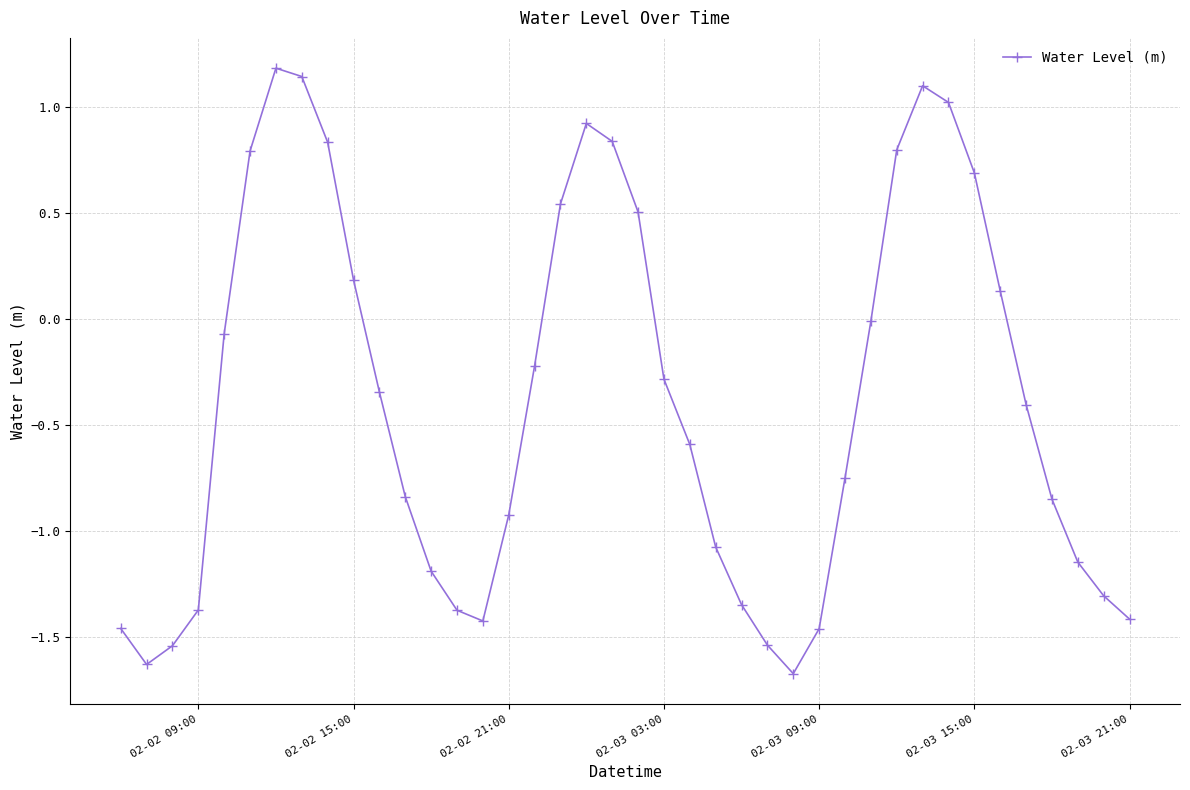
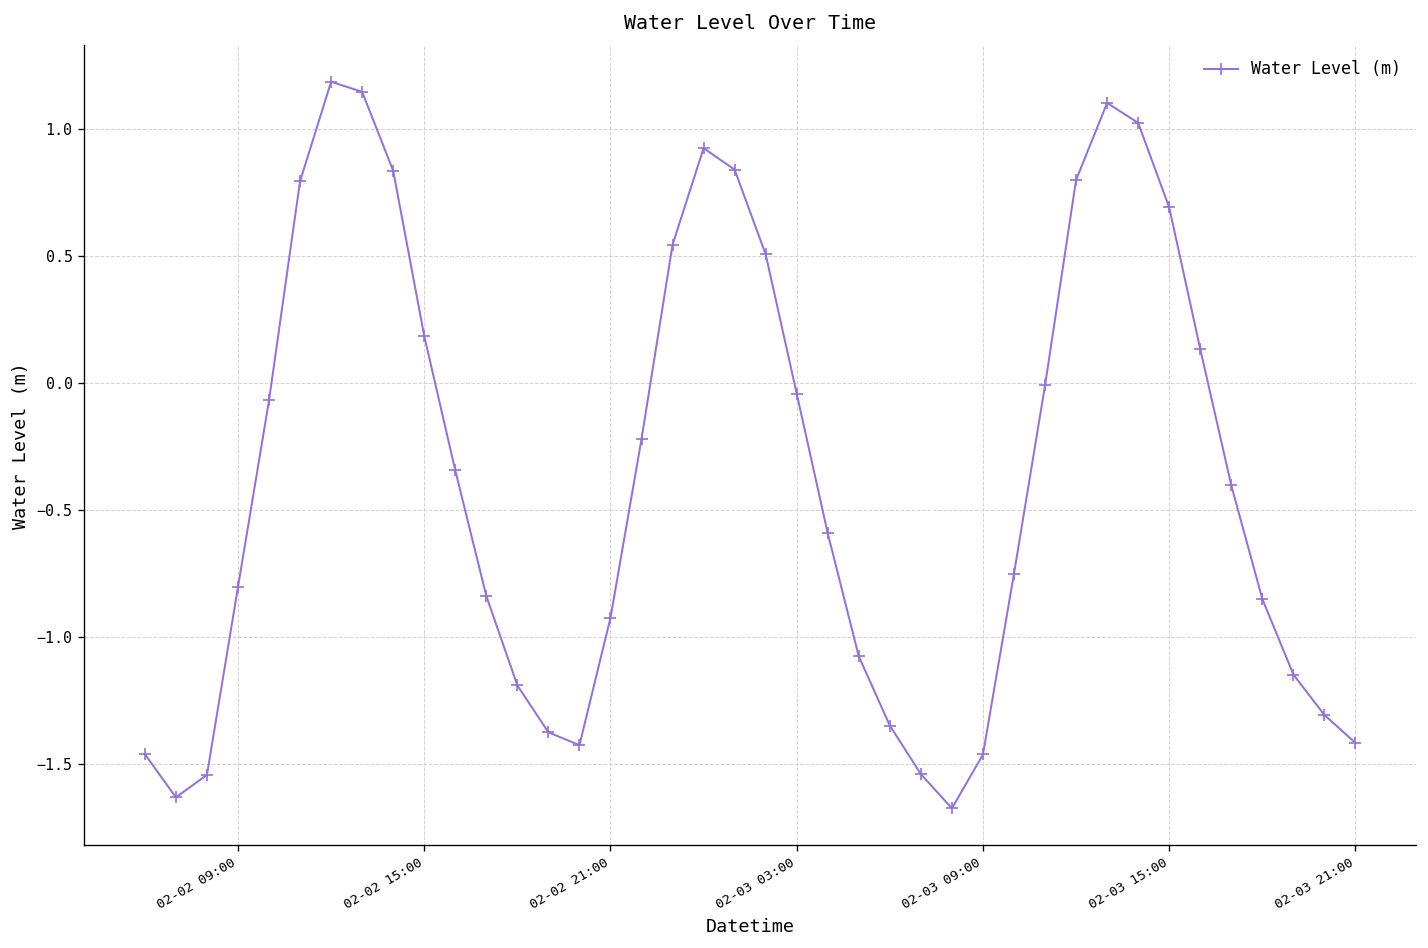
  {
-   "02-02 09:00": -1.37,
+   "02-02 09:00": -0.80,
    "02-02 15:00": 0.19,
    "02-02 21:00": -0.92,
-   "02-03 03:00": -0.28,
+   "02-03 03:00": -0.04,
    "02-03 09:00": -1.46,
    "02-03 15:00": 0.69,
    "02-03 21:00": -1.42
  }
